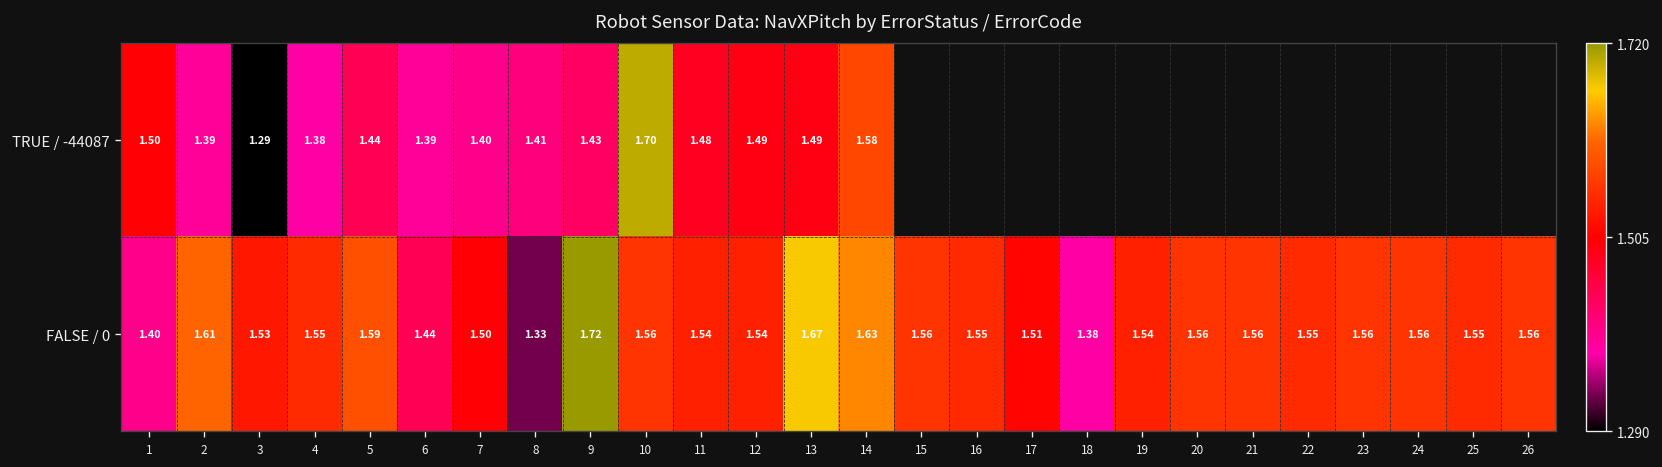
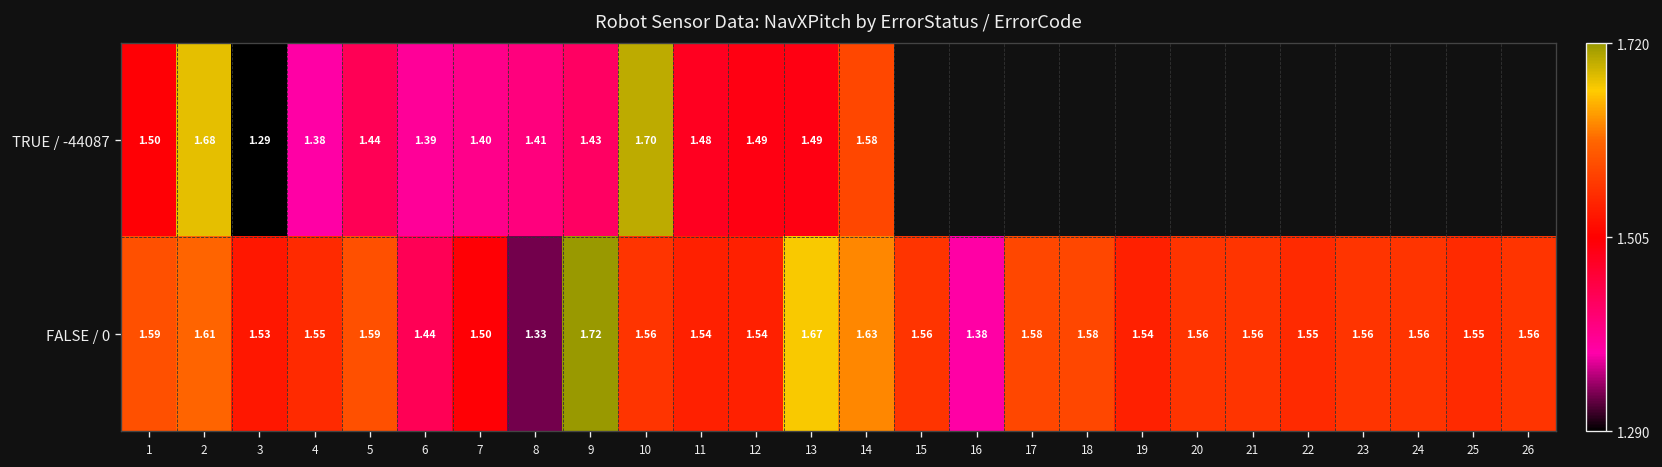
  {
    "TRUE / -44087": {
      "1": 1.50,
-     "2": 1.39,
+     "2": 1.68,
      "3": 1.29,
      "4": 1.38,
      "5": 1.44,
      "6": 1.39,
      "7": 1.40,
      "8": 1.41,
      "9": 1.43,
      "10": 1.70,
      "11": 1.48,
      "12": 1.49,
      "13": 1.49,
      "14": 1.58
    },
    "FALSE / 0": {
-     "1": 1.40,
+     "1": 1.59,
      "2": 1.61,
      "3": 1.53,
      "4": 1.55,
      "5": 1.59,
      "6": 1.44,
      "7": 1.50,
      "8": 1.33,
      "9": 1.72,
      "10": 1.56,
      "11": 1.54,
      "12": 1.54,
      "13": 1.67,
      "14": 1.63,
      "15": 1.56,
-     "16": 1.55,
-     "17": 1.51,
-     "18": 1.38,
+     "16": 1.38,
+     "17": 1.58,
+     "18": 1.58,
      "19": 1.54,
      "20": 1.56,
      "21": 1.56,
      "22": 1.55,
      "23": 1.56,
      "24": 1.56,
      "25": 1.55,
      "26": 1.56
    }
  }
